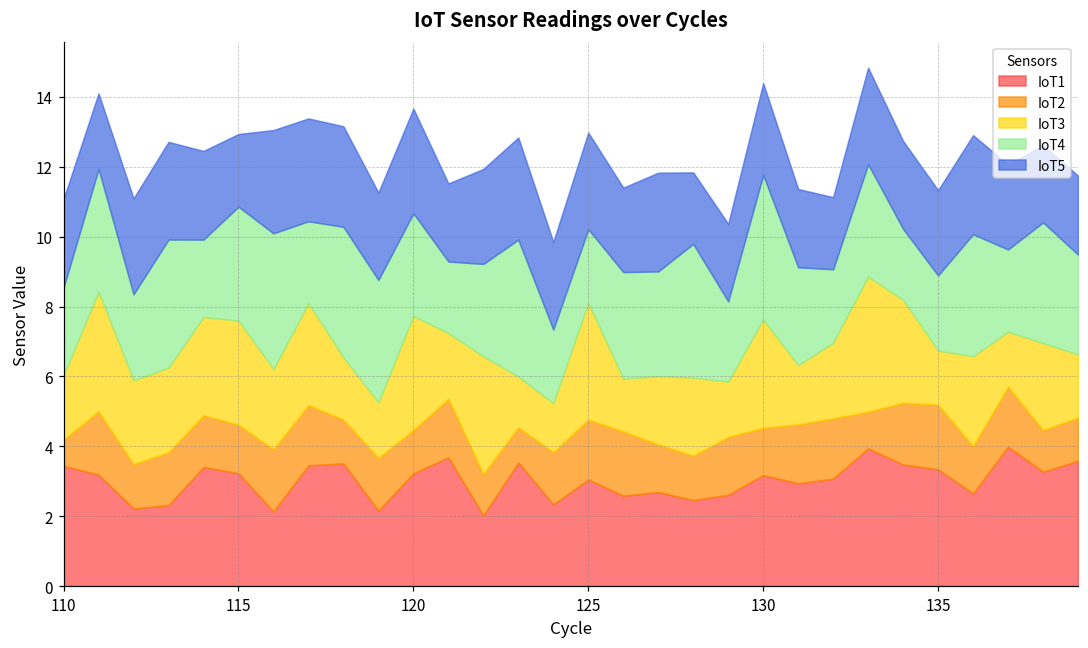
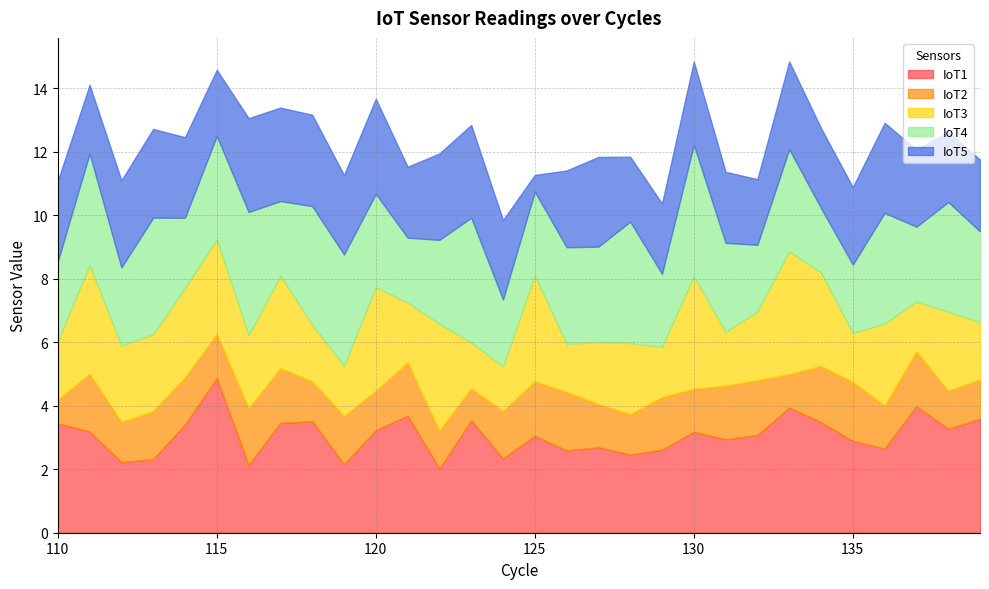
  {
    "IoT1": {
      "110": 3.4,
-     "115": 3.2,
+     "115": 4.9,
      "120": 3.2,
      "125": 3.0,
      "130": 3.2,
-     "135": 3.3
+     "135": 2.9
    },
    "IoT2": {
      "110": 0.7,
      "115": 1.4,
      "120": 1.2,
      "125": 1.7,
      "130": 1.4,
      "135": 1.9
    },
    "IoT3": {
      "110": 1.8,
      "115": 3.0,
      "120": 3.3,
      "125": 3.3,
-     "130": 3.1,
+     "130": 3.5,
      "135": 1.6
    },
    "IoT4": {
      "110": 2.5,
      "115": 3.3,
      "120": 2.9,
-     "125": 2.1,
+     "125": 2.6,
      "130": 4.1,
      "135": 2.2
    },
    "IoT5": {
      "110": 2.5,
      "115": 2.1,
      "120": 3.0,
-     "125": 2.8,
+     "125": 0.5,
      "130": 2.6,
      "135": 2.4
    }
  }
